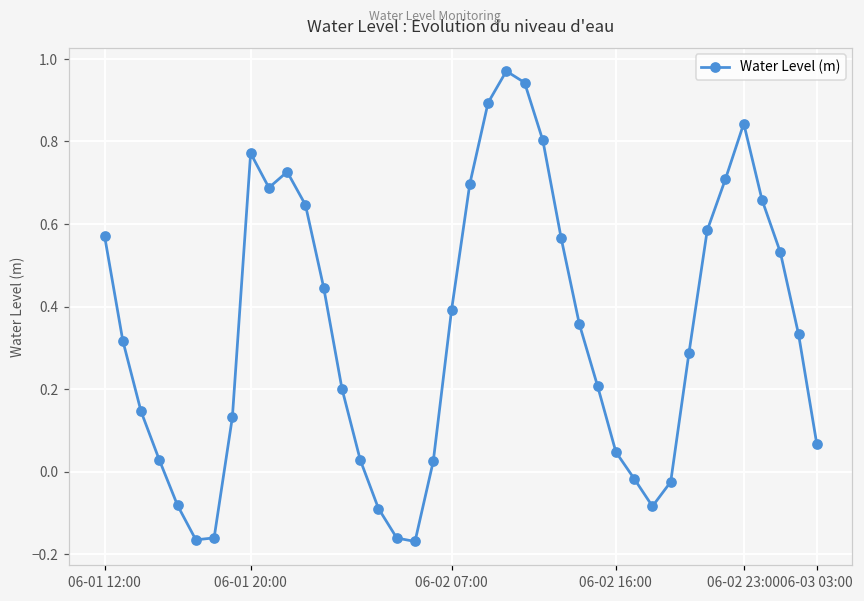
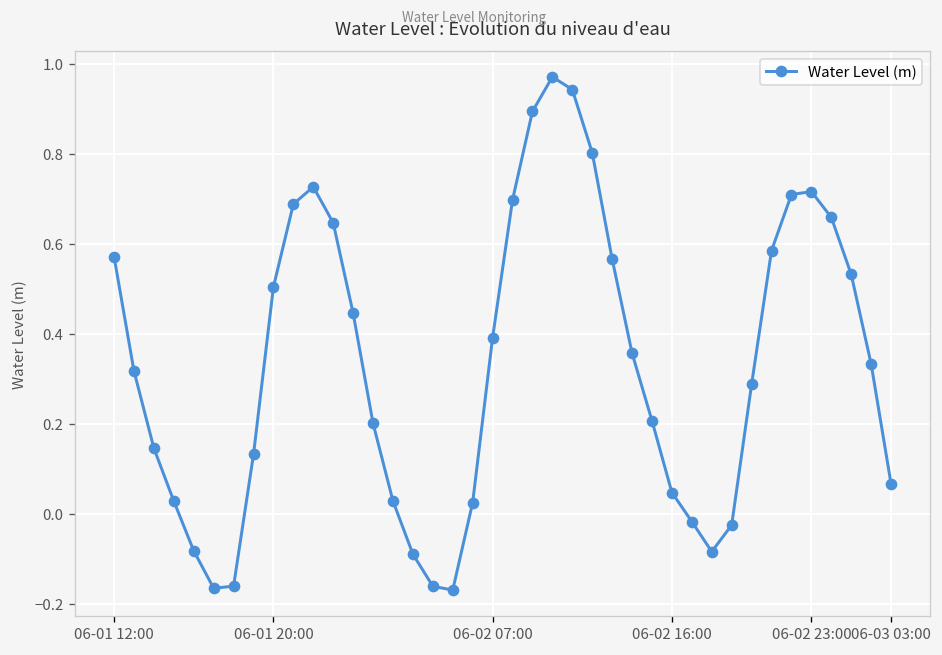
  {
    "06-01 12:00": 0.57,
-   "06-01 20:00": 0.77,
+   "06-01 20:00": 0.50,
    "06-02 07:00": 0.39,
    "06-02 16:00": 0.05,
-   "06-02 23:00": 0.84,
+   "06-02 23:00": 0.72,
    "06-03 03:00": 0.07
  }
